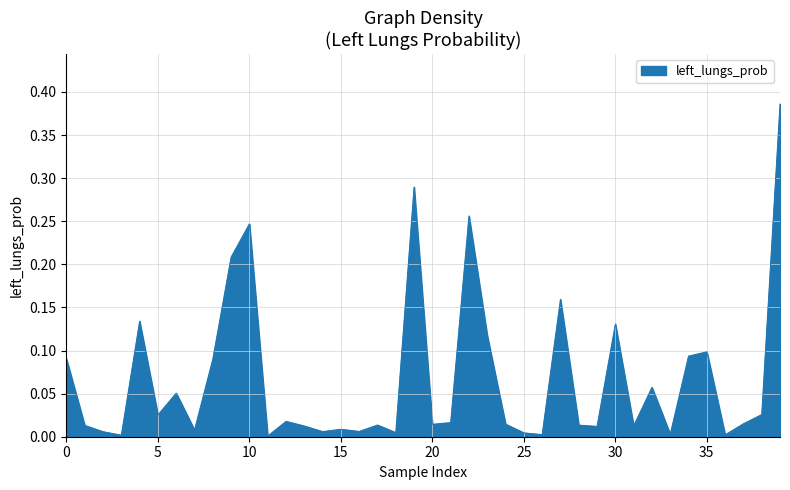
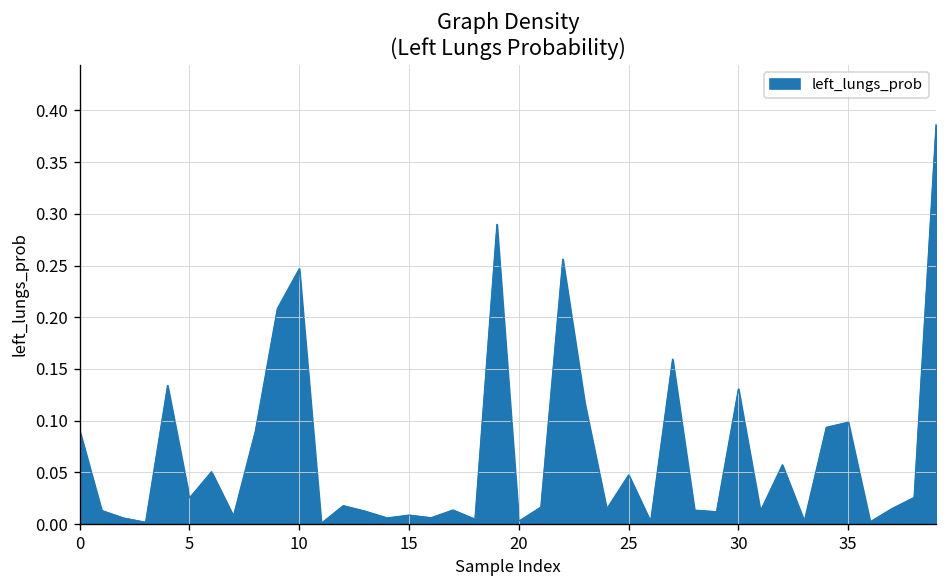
  {
    "0": 0.09,
    "5": 0.03,
    "10": 0.25,
    "15": 0.01,
-   "20": 0.01,
-   "25": 0.00,
+   "20": 0.00,
+   "25": 0.05,
    "30": 0.13,
    "35": 0.10
  }
